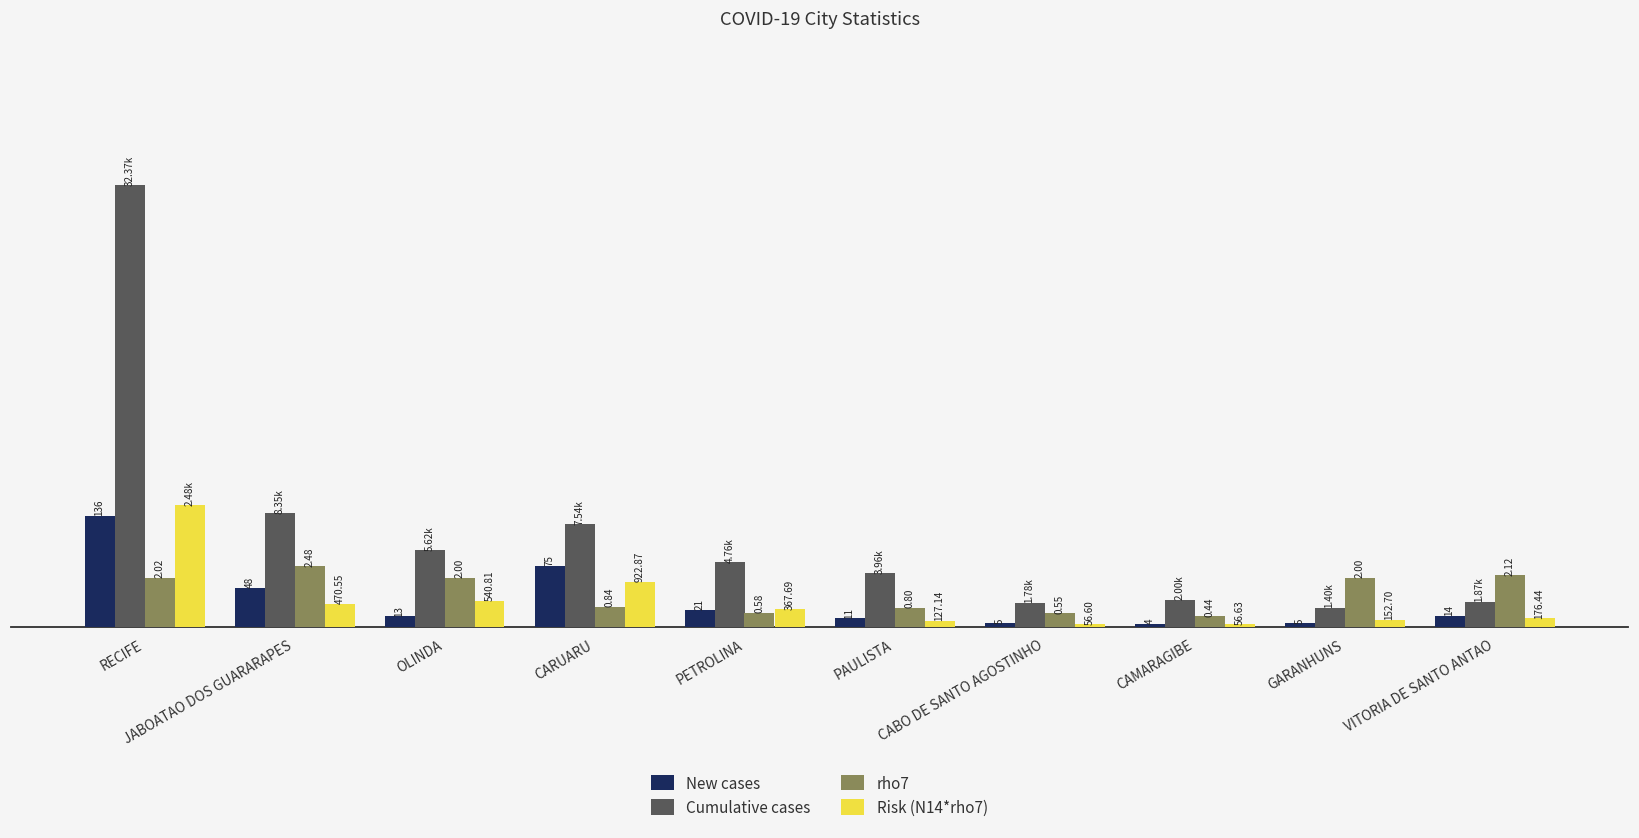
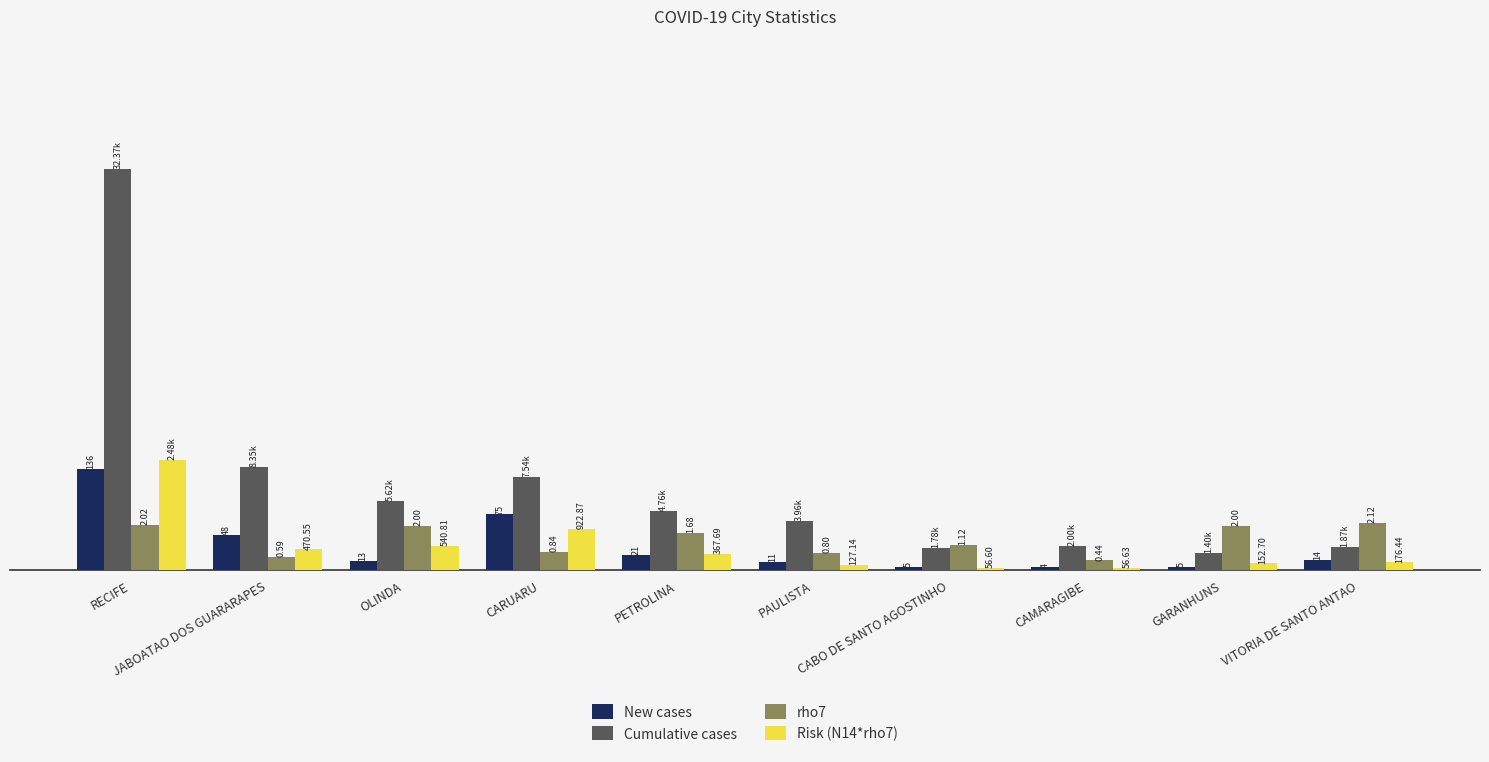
  {
    "rho7": {
      "RECIFE": 2.02,
-     "JABOATAO DOS GUARARAPES": 2.48,
+     "JABOATAO DOS GUARARAPES": 0.59,
      "OLINDA": 2.00,
      "CARUARU": 0.84,
-     "PETROLINA": 0.58,
+     "PETROLINA": 1.68,
      "PAULISTA": 0.80,
-     "CABO DE SANTO AGOSTINHO": 0.55,
+     "CABO DE SANTO AGOSTINHO": 1.12,
      "CAMARAGIBE": 0.44,
      "GARANHUNS": 2.00,
      "VITORIA DE SANTO ANTAO": 2.12
    }
  }
